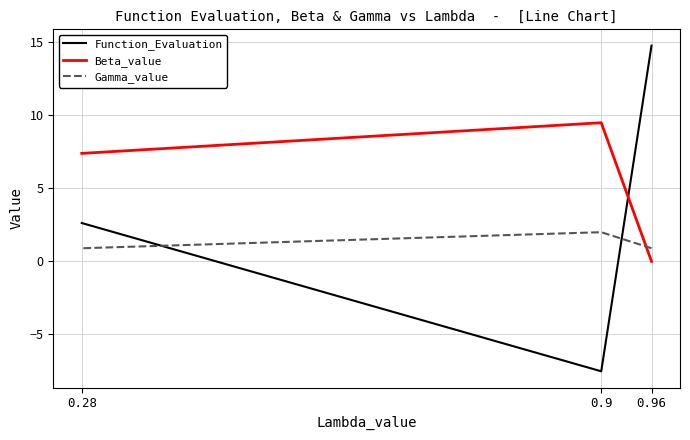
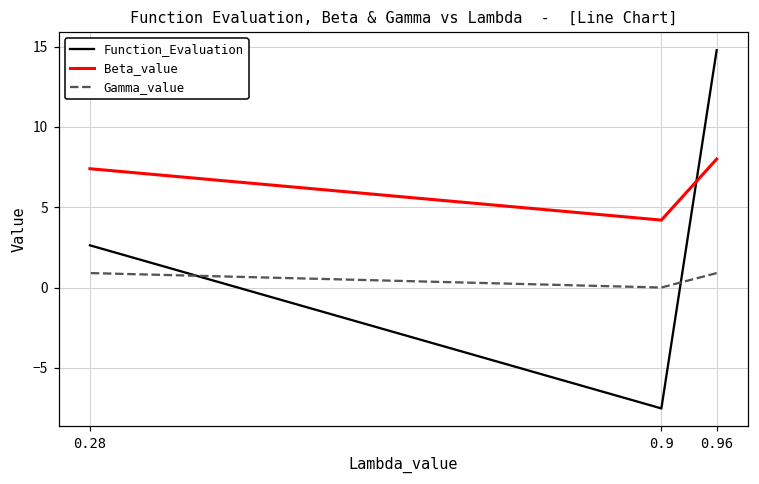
  {
    "Function_Evaluation": {
      "0.28": 2.6,
      "0.9": -7.5,
      "0.96": 14.8
    },
    "Beta_value": {
      "0.28": 7.4,
-     "0.9": 9.5,
-     "0.96": 0
+     "0.9": 4.2,
+     "0.96": 8
    },
    "Gamma_value": {
      "0.28": 1,
-     "0.9": 2,
+     "0.9": 0,
      "0.96": 1
    }
  }
